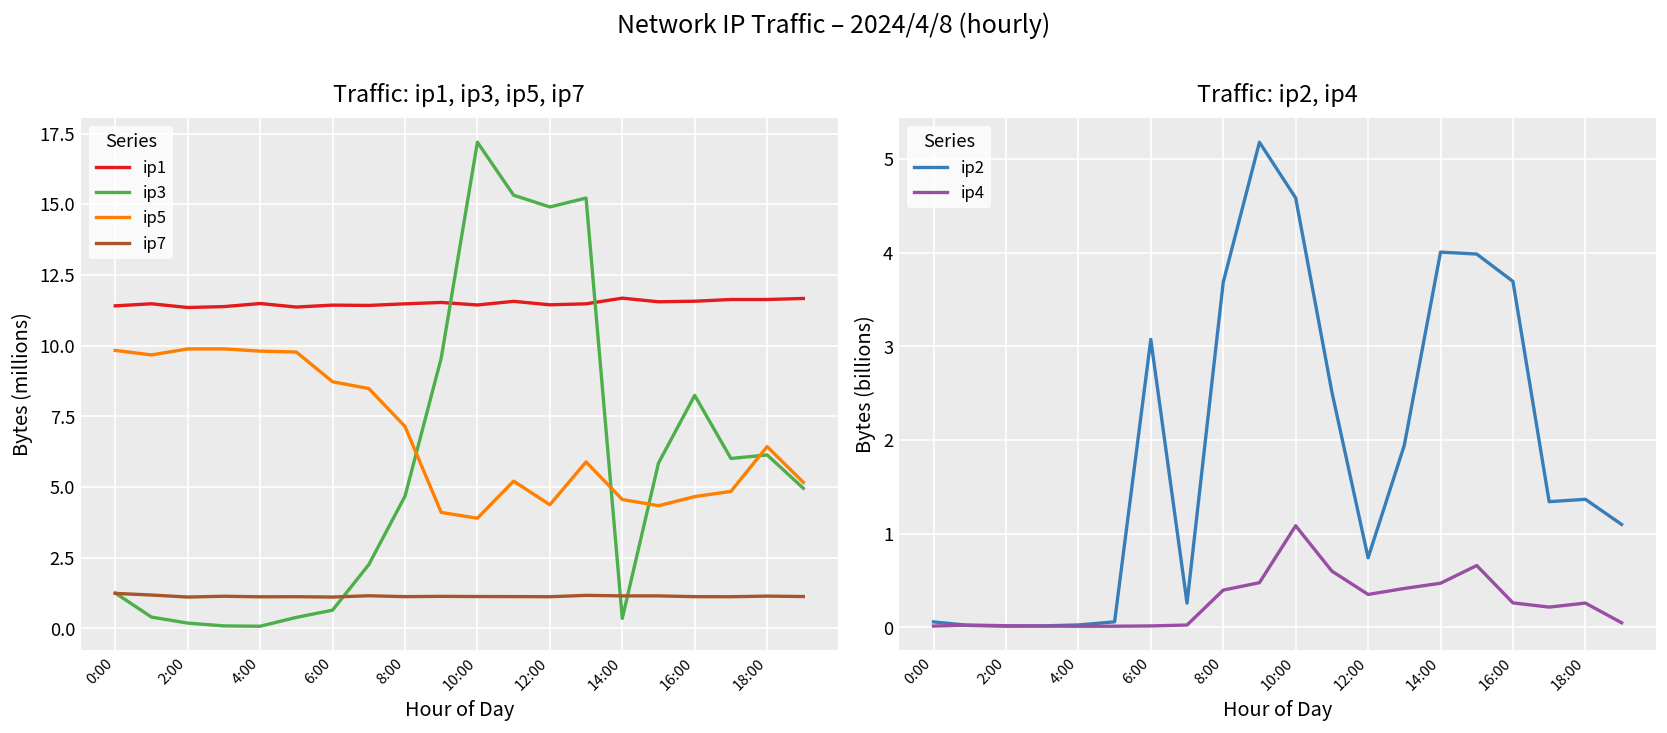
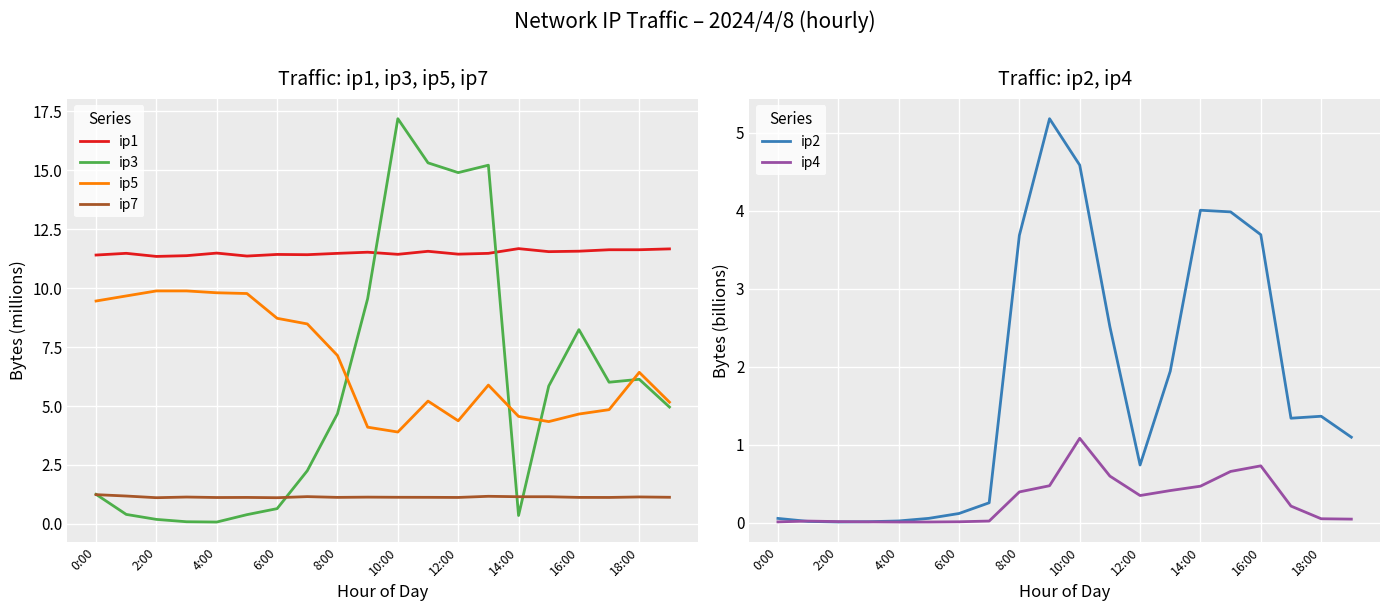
  {
    "Traffic: ip1, ip3, ip5, ip7": {
      "ip1": {
        "0:00": 11.4,
        "2:00": 11.3,
        "4:00": 11.5,
        "6:00": 11.4,
        "8:00": 11.5,
        "10:00": 11.4,
        "12:00": 11.4,
        "14:00": 11.7,
        "16:00": 11.6,
        "18:00": 11.6
      },
      "ip3": {
        "2:00": 0.2,
        "4:00": 0.1,
        "6:00": 0.6,
        "8:00": 4.7,
        "10:00": 17.2,
        "12:00": 14.9,
        "14:00": 0.4,
        "16:00": 8.2,
        "18:00": 6.1
      },
      "ip5": {
-       "0:00": 9.8,
+       "0:00": 9.5,
        "2:00": 9.9,
        "4:00": 9.8,
        "6:00": 8.7,
        "8:00": 7.1,
        "10:00": 3.9,
        "12:00": 4.4,
        "14:00": 4.6,
        "16:00": 4.7,
        "18:00": 6.4
      },
      "ip7": {
        "2:00": 1.1,
        "4:00": 1.1,
        "6:00": 1.1,
        "8:00": 1.1,
        "10:00": 1.1,
        "12:00": 1.1,
        "14:00": 1.1,
        "16:00": 1.1,
        "18:00": 1.1
      }
    },
    "Traffic: ip2, ip4": {
      "ip2": {
        "0:00": 0.1,
-       "6:00": 3.1,
+       "6:00": 0.1,
        "8:00": 3.7,
        "10:00": 4.6,
        "12:00": 0.7,
        "14:00": 4.0,
        "16:00": 3.7,
        "18:00": 1.4
      },
      "ip4": {
        "0:00": 0.0,
        "6:00": 0.0,
        "8:00": 0.4,
        "10:00": 1.1,
        "12:00": 0.4,
        "14:00": 0.5,
-       "16:00": 0.3,
-       "18:00": 0.3
+       "16:00": 0.7,
+       "18:00": 0.1
      }
    }
  }
